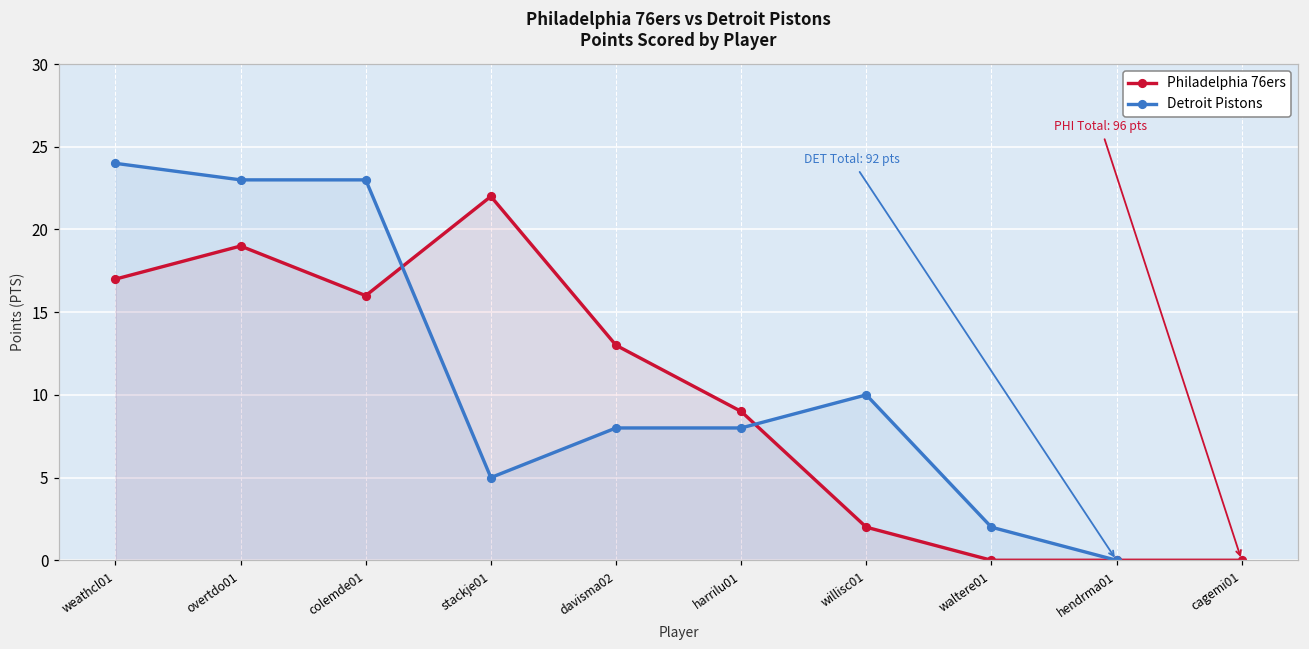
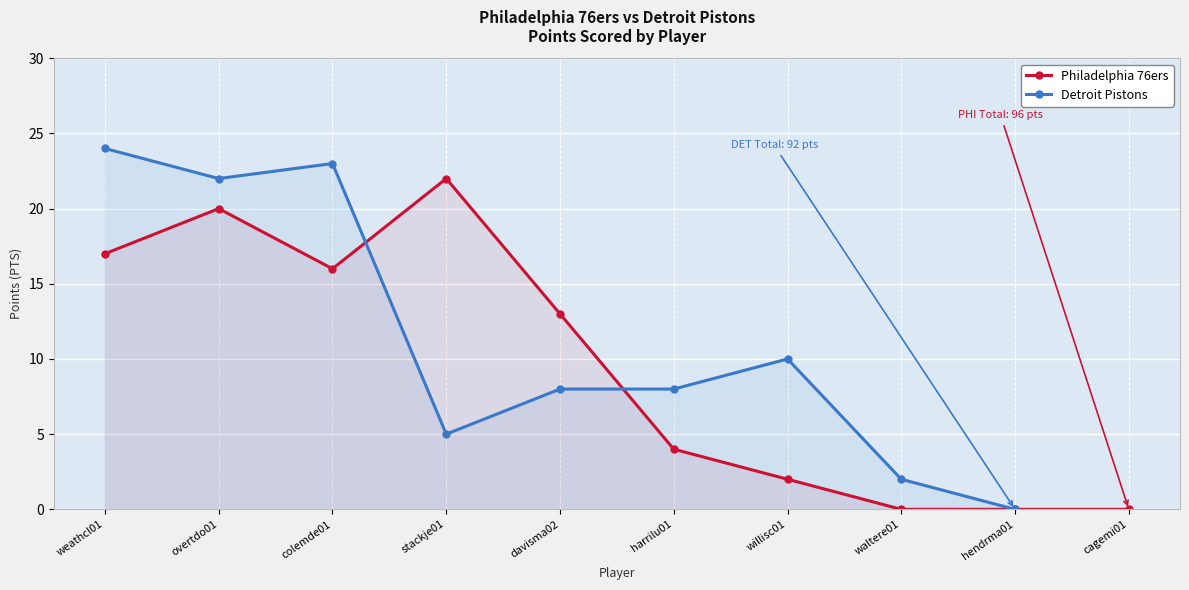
  {
    "Philadelphia 76ers": {
      "weathcl01": 17,
-     "overtdo01": 19,
+     "overtdo01": 20,
      "colemde01": 16,
      "stackje01": 22,
      "davisma02": 13,
-     "harrilu01": 9,
+     "harrilu01": 4,
      "waltere01": 0
    },
    "Detroit Pistons": {
      "weathcl01": 24,
-     "overtdo01": 23,
+     "overtdo01": 22,
      "colemde01": 23,
      "stackje01": 5,
      "davisma02": 8,
      "harrilu01": 8
    }
  }
